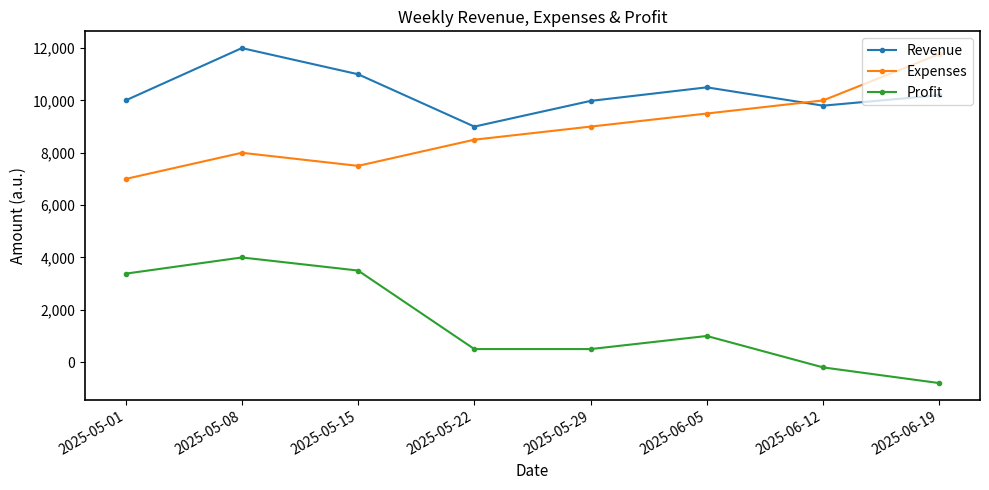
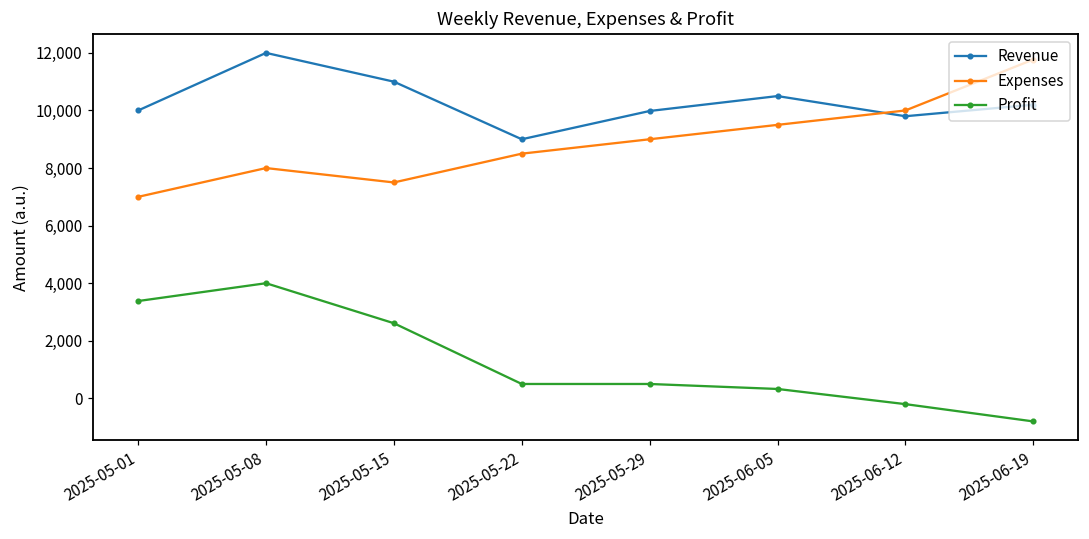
  {
    "Revenue": {
      "2025-05-01": "10,000",
      "2025-05-08": "12,000",
      "2025-05-15": "11,000",
      "2025-05-22": "9,000",
      "2025-05-29": "10,000",
      "2025-06-05": "10,500",
      "2025-06-12": "9,800"
    },
    "Expenses": {
      "2025-05-01": "7,000",
      "2025-05-08": "8,000",
      "2025-05-15": "7,500",
      "2025-05-22": "8,500",
      "2025-05-29": "9,000",
      "2025-06-05": "9,500",
      "2025-06-12": "10,000"
    },
    "Profit": {
      "2025-05-01": "3,400",
      "2025-05-08": "4,000",
-     "2025-05-15": "3,500",
+     "2025-05-15": "2,600",
      "2025-05-22": "500",
      "2025-05-29": "500",
-     "2025-06-05": "1,000",
+     "2025-06-05": "300",
      "2025-06-12": "-200",
      "2025-06-19": "-800"
    }
  }
